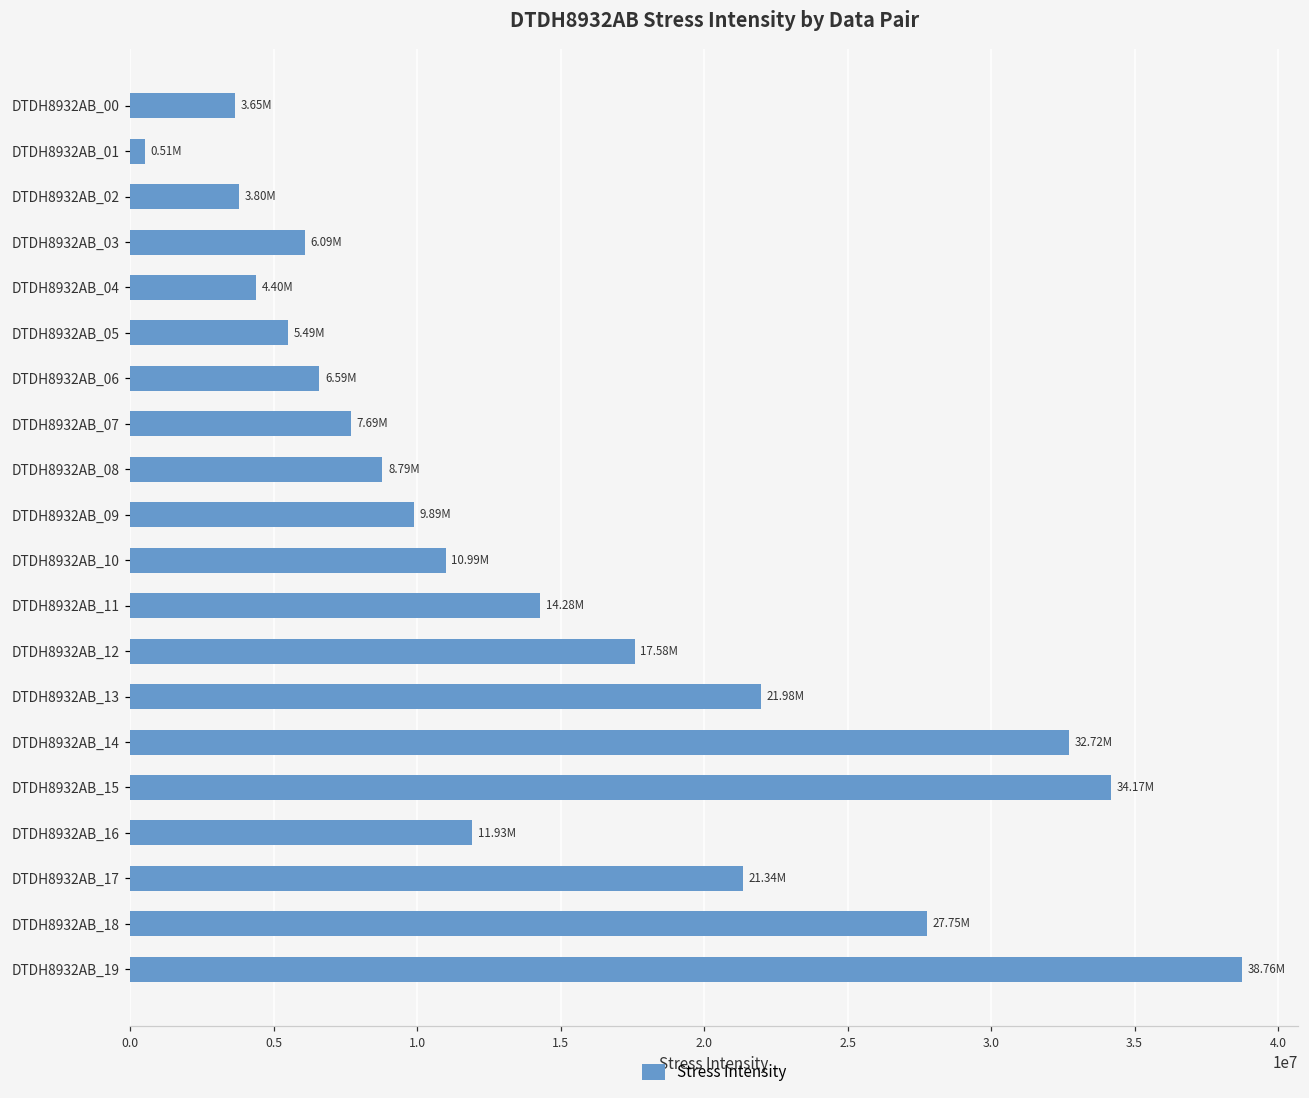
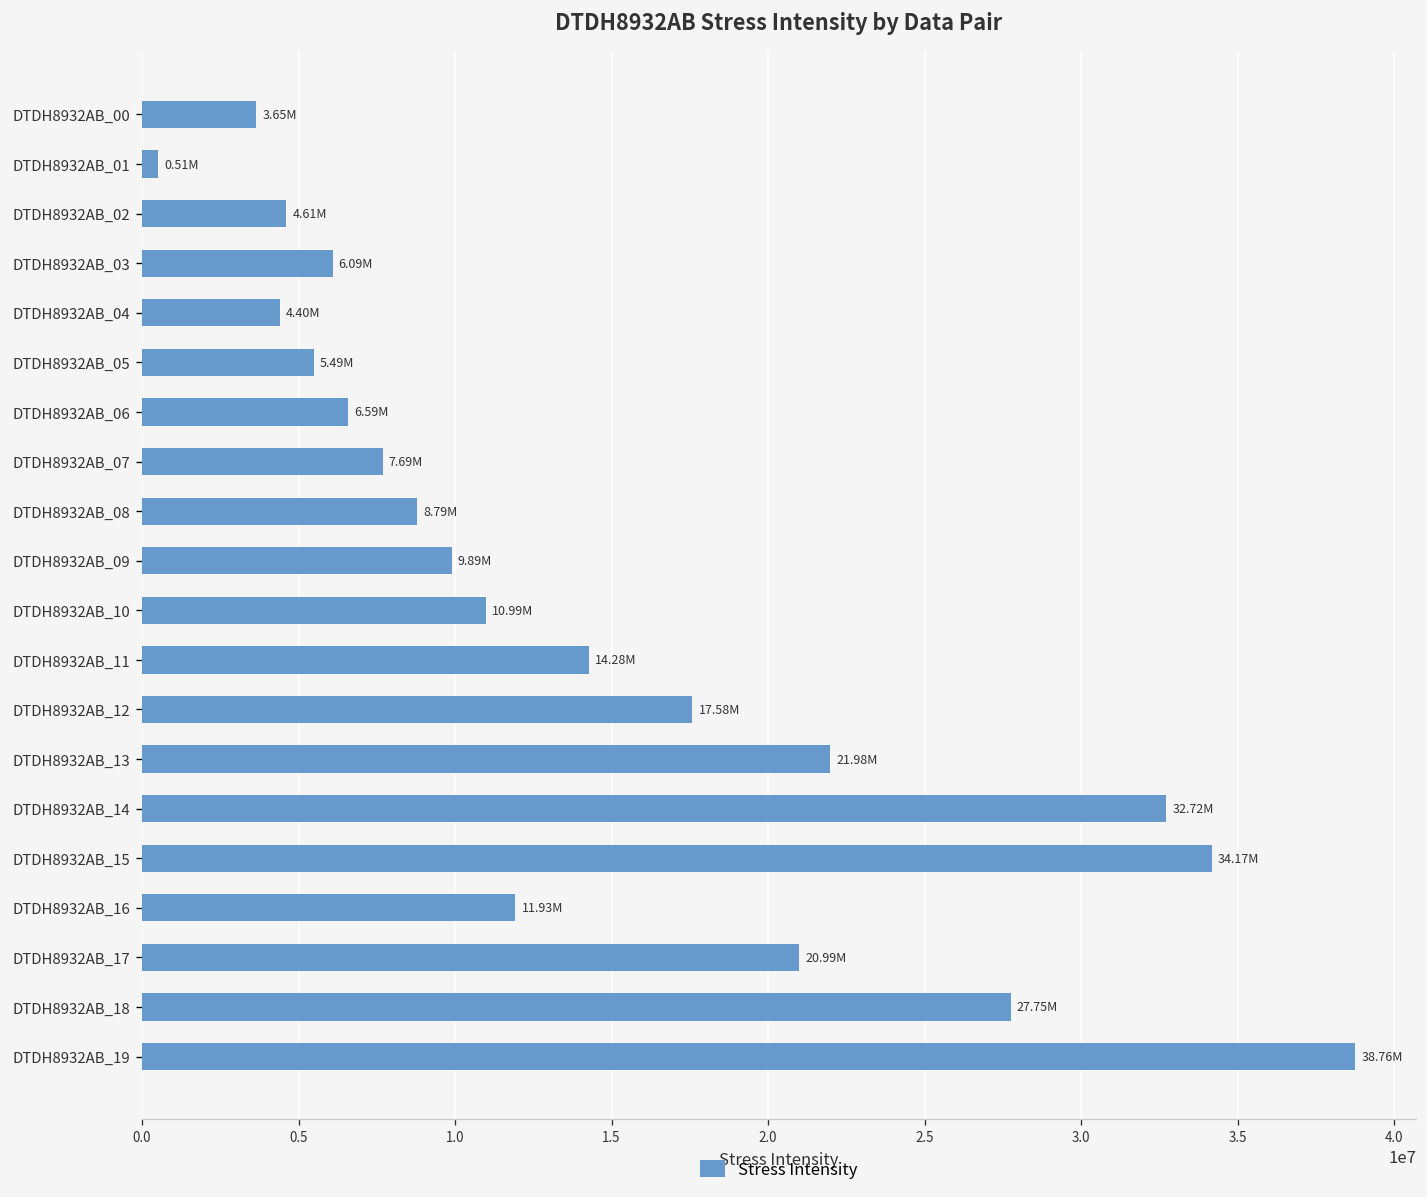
  {
    "DTDH8932AB_00": "3.65M",
    "DTDH8932AB_01": "0.51M",
-   "DTDH8932AB_02": "3.80M",
+   "DTDH8932AB_02": "4.61M",
    "DTDH8932AB_03": "6.09M",
    "DTDH8932AB_04": "4.40M",
    "DTDH8932AB_05": "5.49M",
    "DTDH8932AB_06": "6.59M",
    "DTDH8932AB_07": "7.69M",
    "DTDH8932AB_08": "8.79M",
    "DTDH8932AB_09": "9.89M",
    "DTDH8932AB_10": "10.99M",
    "DTDH8932AB_11": "14.28M",
    "DTDH8932AB_12": "17.58M",
    "DTDH8932AB_13": "21.98M",
    "DTDH8932AB_14": "32.72M",
    "DTDH8932AB_15": "34.17M",
    "DTDH8932AB_16": "11.93M",
-   "DTDH8932AB_17": "21.34M",
+   "DTDH8932AB_17": "20.99M",
    "DTDH8932AB_18": "27.75M",
    "DTDH8932AB_19": "38.76M"
  }
